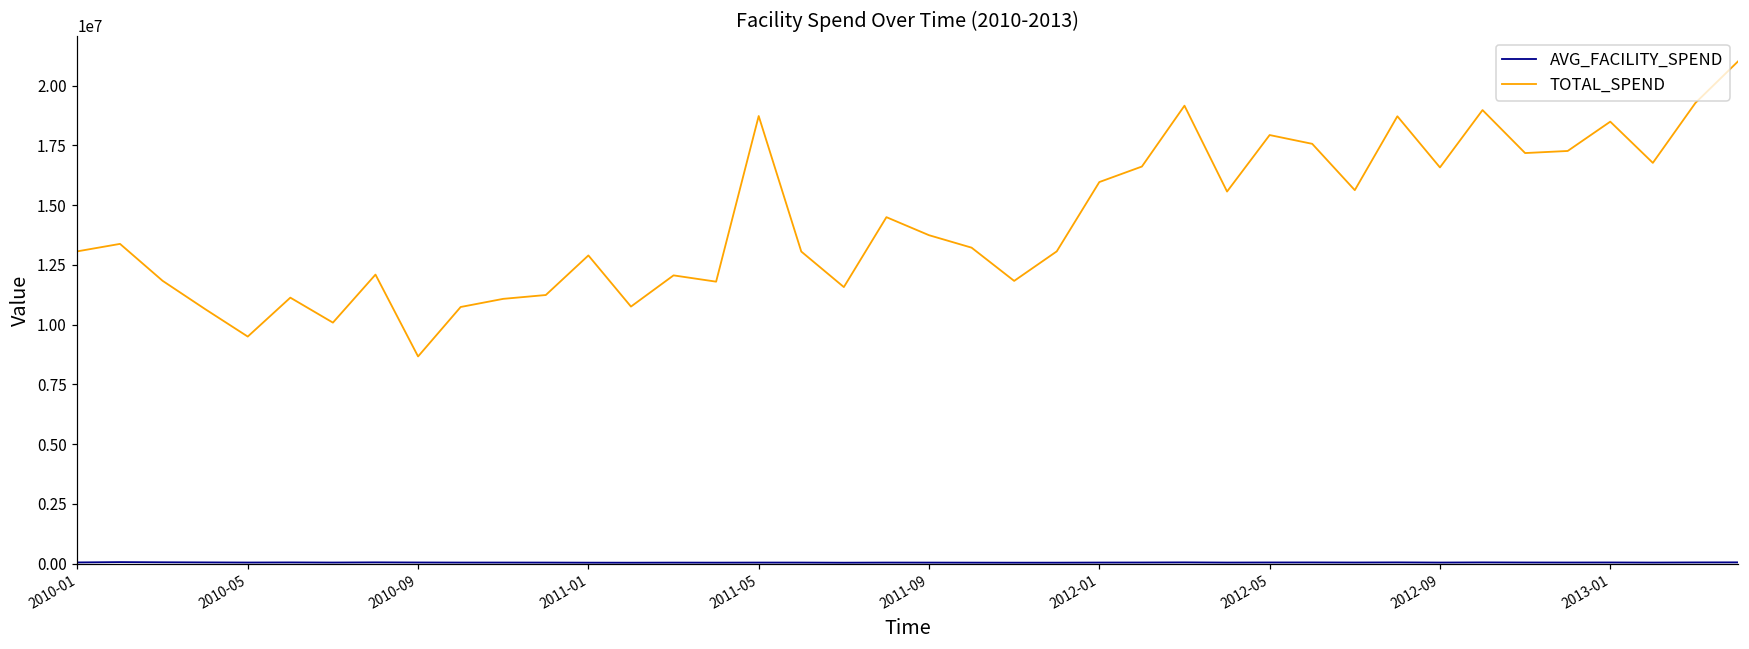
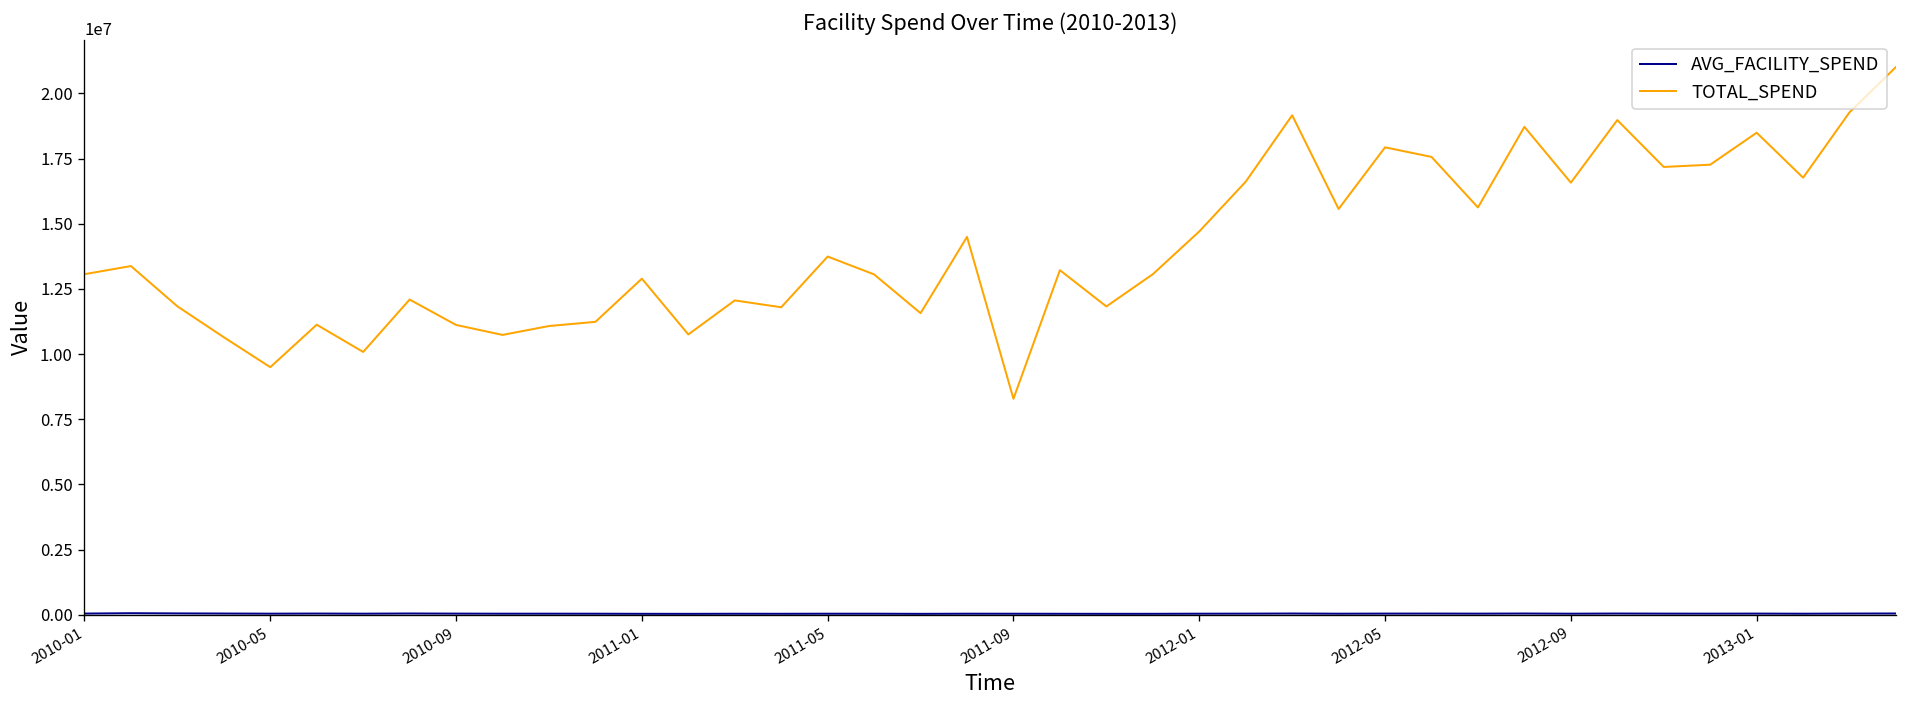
  {
    "AVG_FACILITY_SPEND": {
      "2010-01": 0,
      "2010-05": 0,
      "2010-09": 0,
      "2011-01": 0,
      "2011-05": 0,
      "2011-09": 0,
      "2012-01": 0,
      "2012-05": 0,
      "2012-09": 0,
      "2013-01": 0
    },
    "TOTAL_SPEND": {
      "2010-01": 13100000,
      "2010-05": 9500000,
-     "2010-09": 8700000,
+     "2010-09": 11100000,
      "2011-01": 12900000,
-     "2011-05": 18700000,
-     "2011-09": 13700000,
-     "2012-01": 16000000,
+     "2011-05": 13700000,
+     "2011-09": 8300000,
+     "2012-01": 14700000,
      "2012-05": 17900000,
      "2012-09": 16600000,
      "2013-01": 18500000
    }
  }
